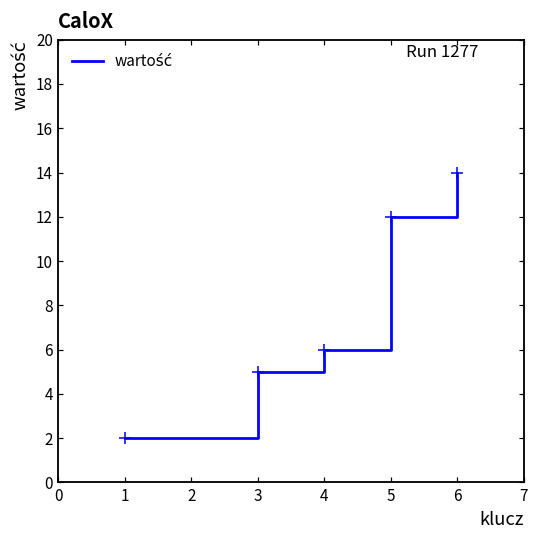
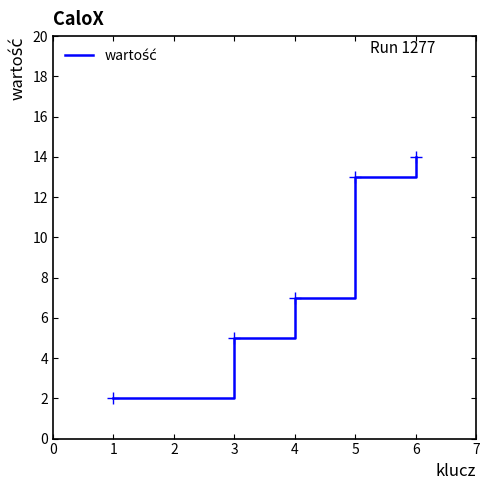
  {
    "1": 2,
    "3": 5,
-   "4": 6,
-   "5": 12,
+   "4": 7,
+   "5": 13,
    "6": 14
  }
